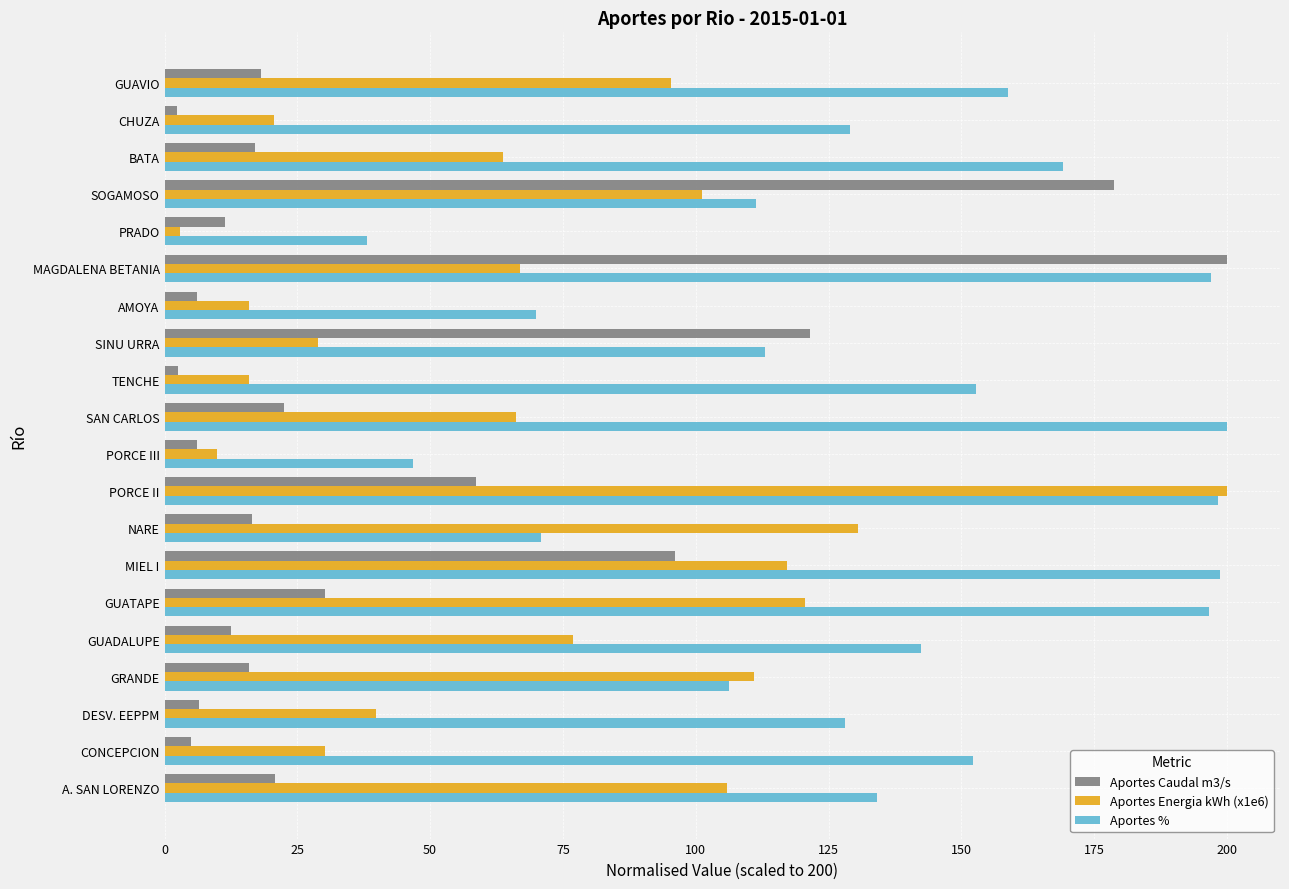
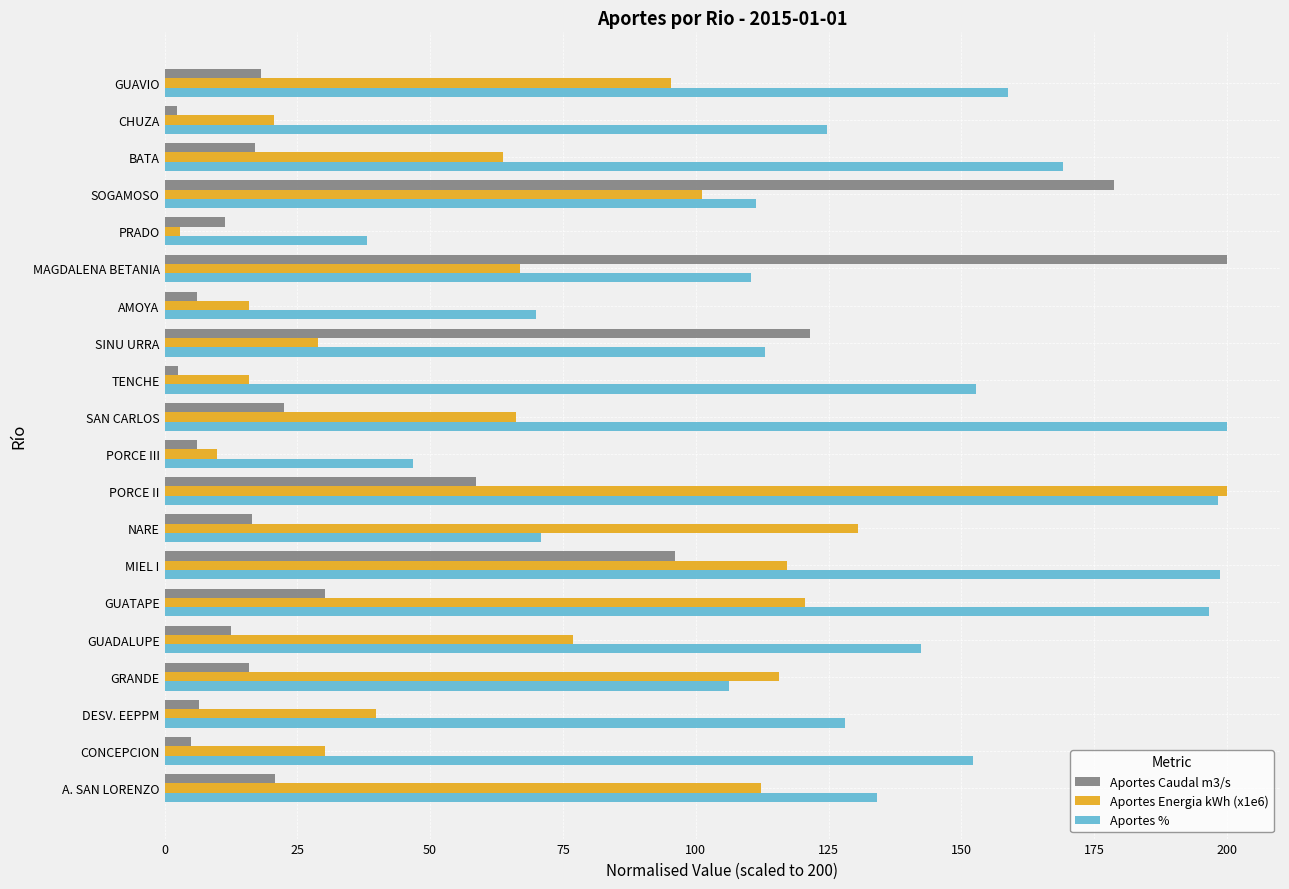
  {
    "Aportes Caudal m3/s": {
      "GUAVIO": 18,
      "CHUZA": 2,
      "BATA": 17,
      "SOGAMOSO": 179,
      "PRADO": 11,
      "MAGDALENA BETANIA": 200,
      "AMOYA": 6,
      "SINU URRA": 122,
      "TENCHE": 3,
      "SAN CARLOS": 23,
      "PORCE III": 6,
      "PORCE II": 59,
      "NARE": 17,
      "MIEL I": 96,
      "GUATAPE": 30,
      "GUADALUPE": 13,
      "GRANDE": 16,
      "DESV. EEPPM": 7,
      "CONCEPCION": 5,
      "A. SAN LORENZO": 21
    },
    "Aportes Energia kWh (x1e6)": {
      "GUAVIO": 95,
      "CHUZA": 21,
      "BATA": 64,
      "SOGAMOSO": 101,
      "PRADO": 3,
      "MAGDALENA BETANIA": 67,
      "AMOYA": 16,
      "SINU URRA": 29,
      "TENCHE": 16,
      "SAN CARLOS": 66,
      "PORCE III": 10,
      "PORCE II": 200,
      "NARE": 131,
      "MIEL I": 117,
      "GUATAPE": 121,
      "GUADALUPE": 77,
-     "GRANDE": 111,
+     "GRANDE": 116,
      "DESV. EEPPM": 40,
      "CONCEPCION": 30,
-     "A. SAN LORENZO": 106
+     "A. SAN LORENZO": 112
    },
    "Aportes %": {
      "GUAVIO": 159,
-     "CHUZA": 129,
+     "CHUZA": 125,
      "BATA": 169,
      "SOGAMOSO": 111,
      "PRADO": 38,
-     "MAGDALENA BETANIA": 197,
+     "MAGDALENA BETANIA": 110,
      "AMOYA": 70,
      "SINU URRA": 113,
      "TENCHE": 153,
      "SAN CARLOS": 200,
      "PORCE III": 47,
      "PORCE II": 198,
      "NARE": 71,
      "MIEL I": 199,
      "GUATAPE": 197,
      "GUADALUPE": 142,
      "GRANDE": 106,
      "DESV. EEPPM": 128,
      "CONCEPCION": 152,
      "A. SAN LORENZO": 134
    }
  }
